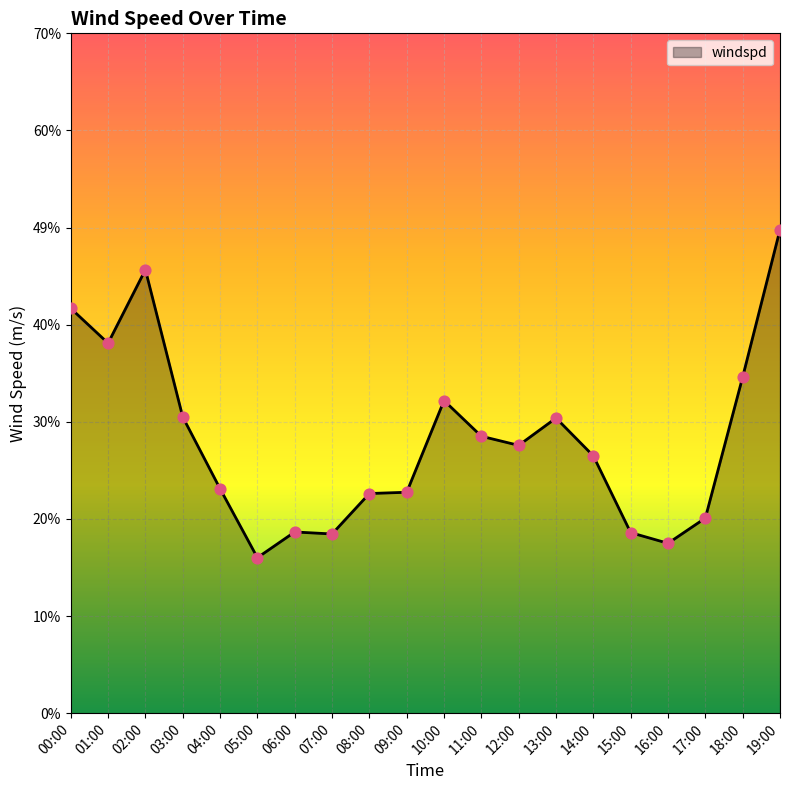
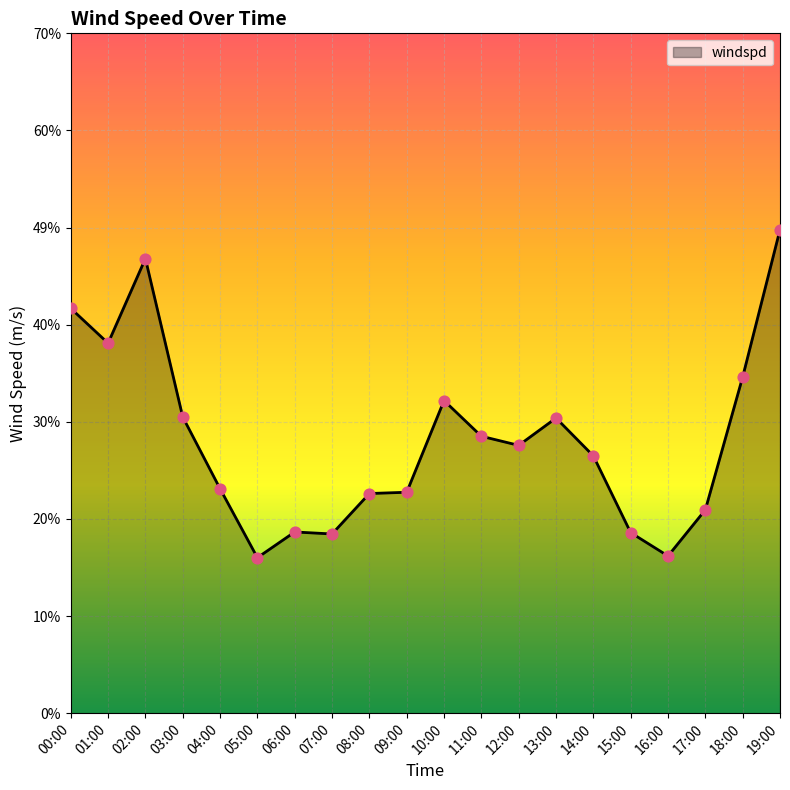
  {
    "00:00": "42%",
    "01:00": "38%",
-   "02:00": "46%",
+   "02:00": "47%",
    "03:00": "31%",
    "04:00": "23%",
    "05:00": "16%",
    "06:00": "19%",
    "07:00": "18%",
    "08:00": "23%",
    "09:00": "23%",
    "10:00": "32%",
    "11:00": "29%",
    "12:00": "28%",
    "13:00": "30%",
    "14:00": "26%",
    "15:00": "19%",
-   "16:00": "17%",
-   "17:00": "20%",
+   "16:00": "16%",
+   "17:00": "21%",
    "18:00": "35%",
    "19:00": "50%"
  }
